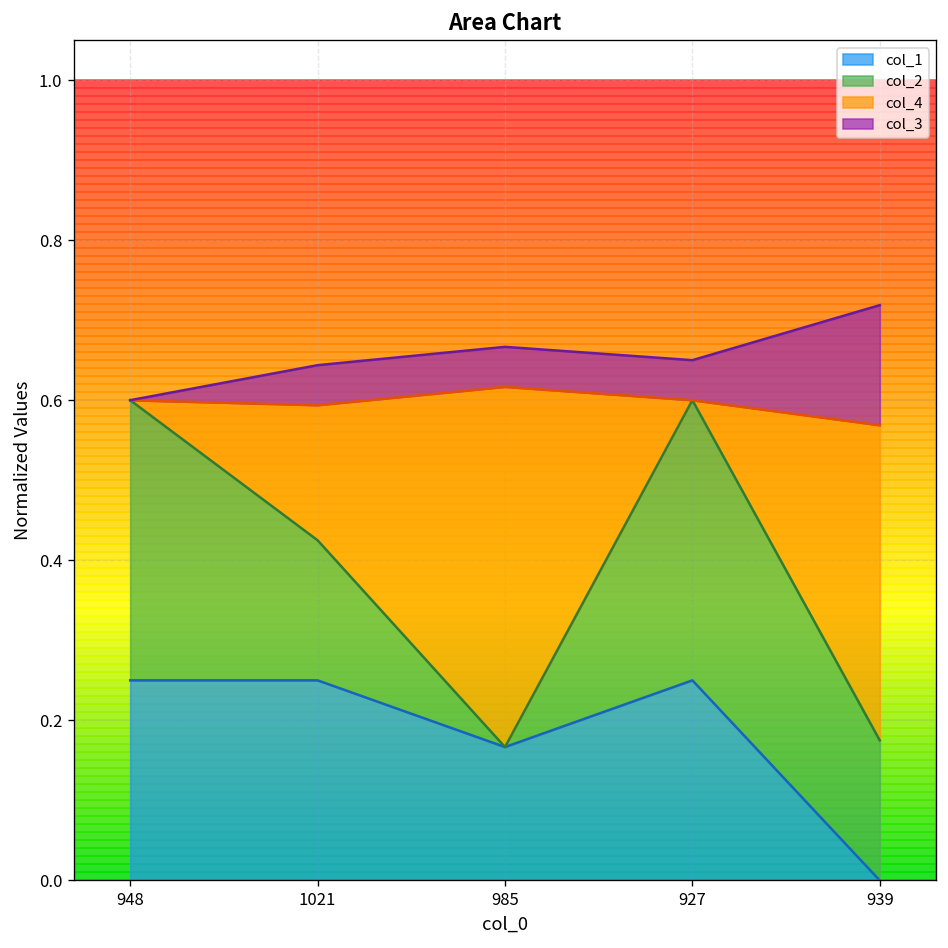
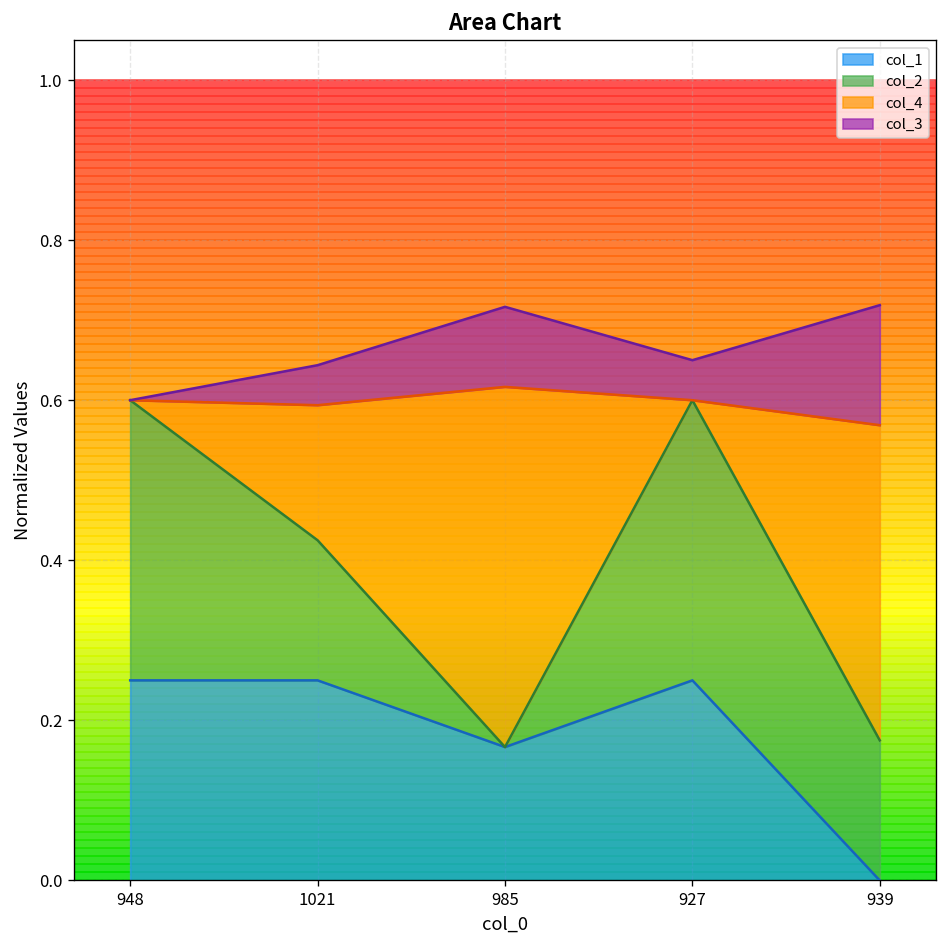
  {
    "col_1": {
      "948": 0.25,
      "1021": 0.25,
      "927": 0.25,
      "939": 0.00
    },
    "col_2": {
      "1021": 0.18,
      "939": 0.18
    },
    "col_4": {
      "1021": 0.17,
      "985": 0.45,
      "939": 0.39
    },
    "col_3": {
      "1021": 0.05,
-     "985": 0.05,
+     "985": 0.10,
      "927": 0.05,
      "939": 0.15
    }
  }
